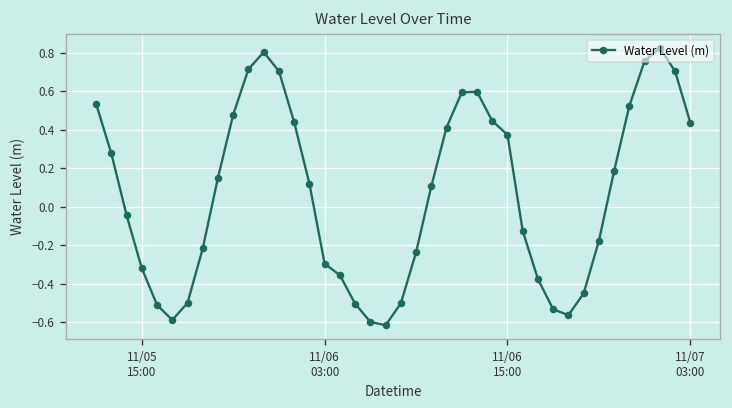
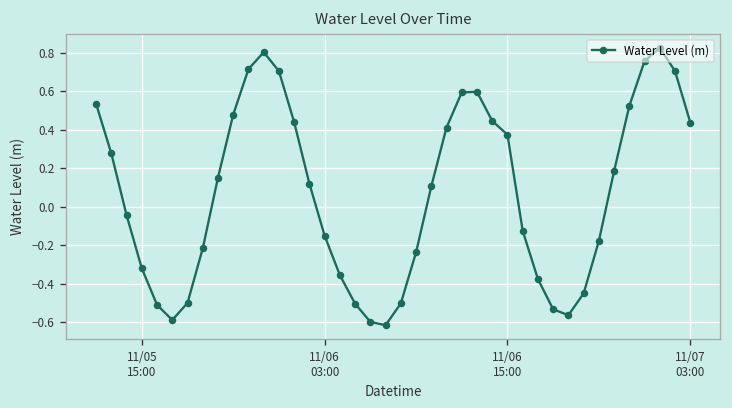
  {
    "11/05 15:00": -0.32,
-   "11/06 03:00": -0.30,
+   "11/06 03:00": -0.15,
    "11/06 15:00": 0.37,
    "11/07 03:00": 0.44
  }
